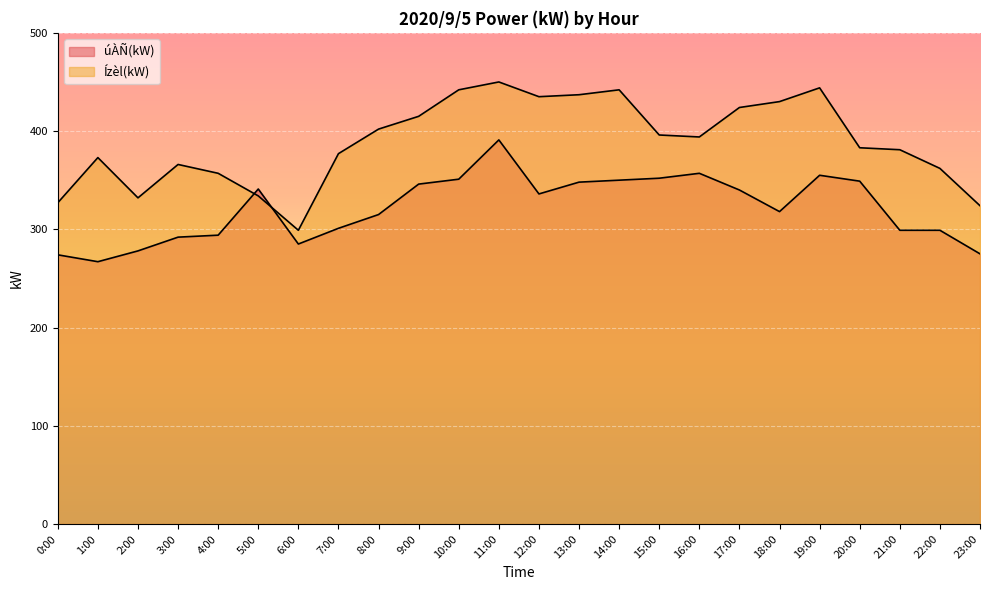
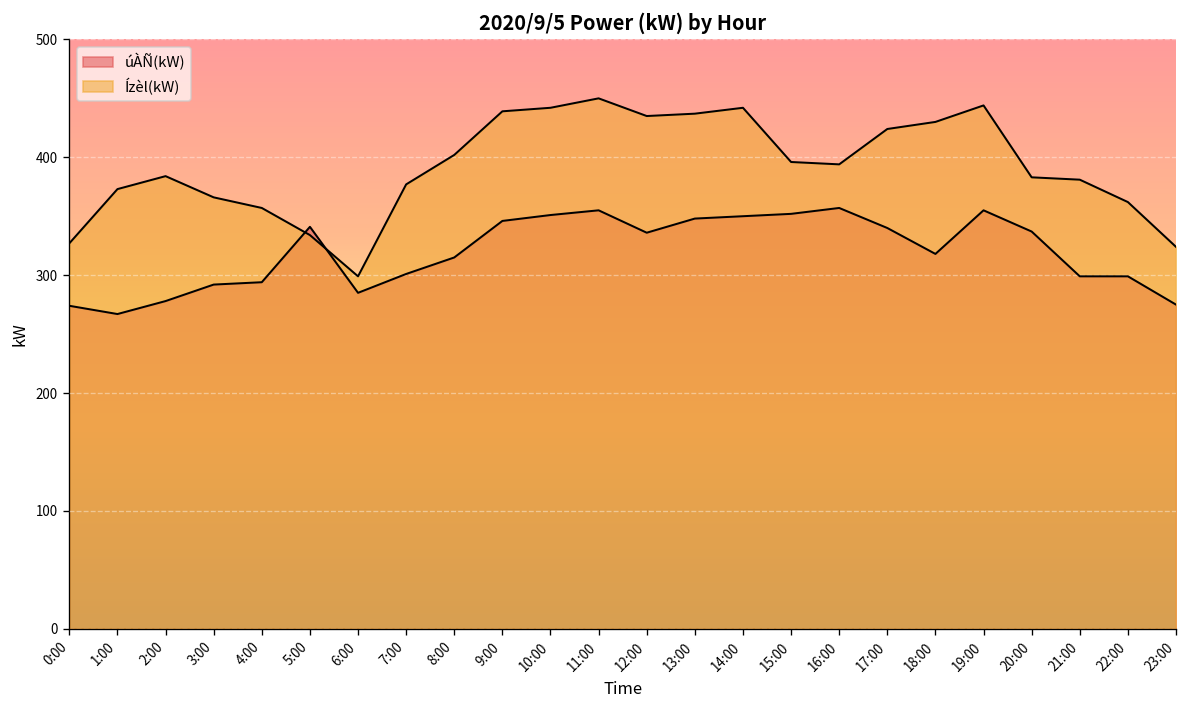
  {
    "úÀÑ(kW)": {
      "0:00": 270,
      "1:00": 270,
      "2:00": 280,
      "3:00": 290,
      "4:00": 290,
      "5:00": 340,
      "6:00": 290,
      "7:00": 300,
      "8:00": 320,
      "9:00": 350,
      "10:00": 350,
-     "11:00": 390,
+     "11:00": 360,
      "12:00": 340,
      "13:00": 350,
      "14:00": 350,
      "15:00": 350,
      "16:00": 360,
      "17:00": 340,
      "18:00": 320,
      "19:00": 360,
-     "20:00": 350,
+     "20:00": 340,
      "21:00": 300,
      "22:00": 300,
      "23:00": 280
    },
    "Ízèl(kW)": {
      "0:00": 330,
      "1:00": 370,
-     "2:00": 330,
+     "2:00": 380,
      "3:00": 370,
      "4:00": 360,
      "5:00": 330,
      "6:00": 300,
      "7:00": 380,
      "8:00": 400,
-     "9:00": 420,
+     "9:00": 440,
      "10:00": 440,
      "11:00": 450,
      "12:00": 440,
      "13:00": 440,
      "14:00": 440,
      "15:00": 400,
      "16:00": 390,
      "17:00": 420,
      "18:00": 430,
      "19:00": 440,
      "20:00": 380,
      "21:00": 380,
      "22:00": 360,
      "23:00": 320
    }
  }
